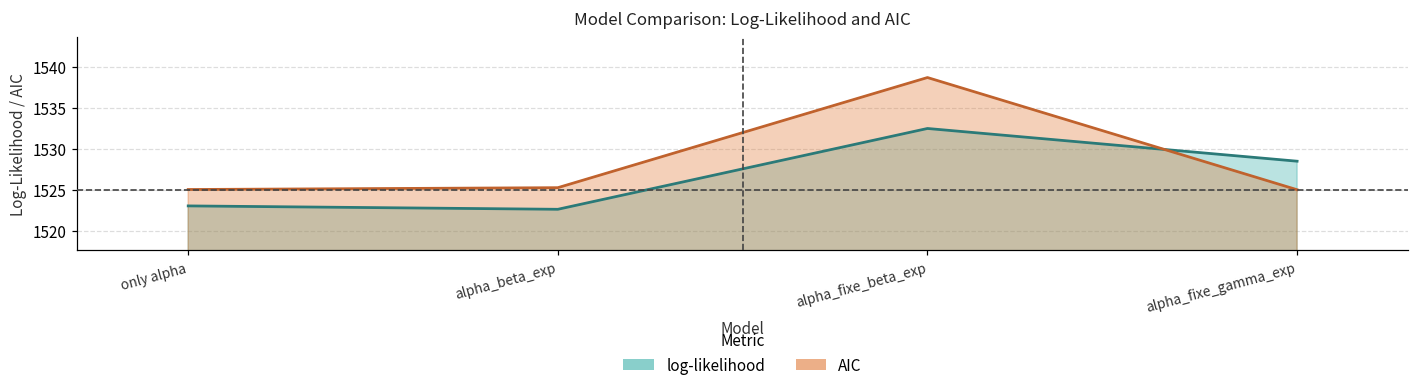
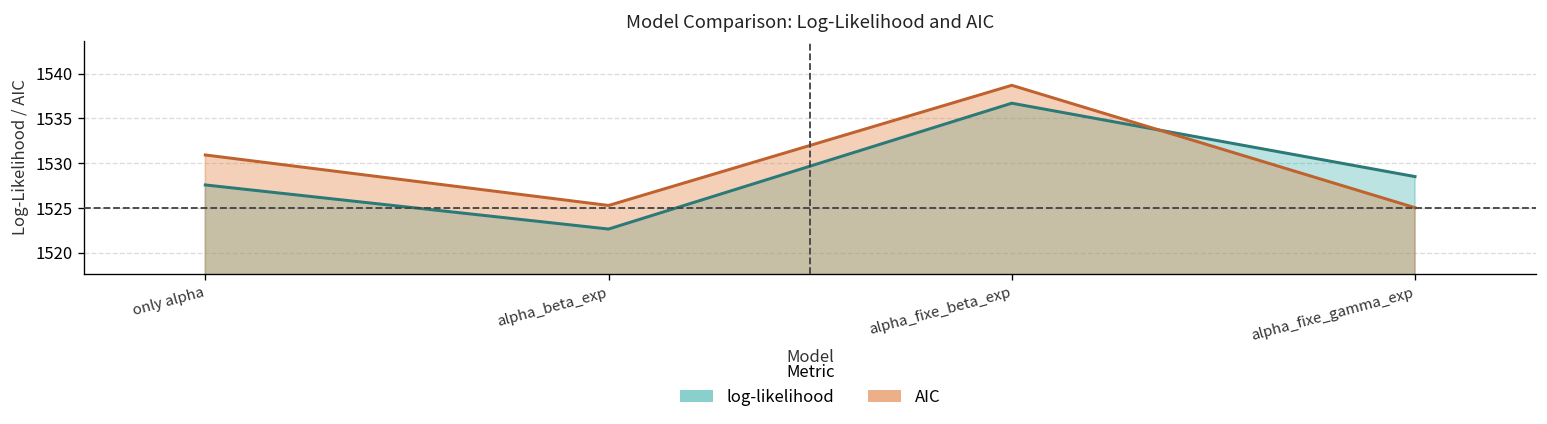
  {
    "log-likelihood": {
-     "only alpha": 1523,
+     "only alpha": 1528,
      "alpha_beta_exp": 1523,
-     "alpha_fixe_beta_exp": 1532,
+     "alpha_fixe_beta_exp": 1537,
      "alpha_fixe_gamma_exp": 1528
    },
    "AIC": {
-     "only alpha": 1525,
+     "only alpha": 1531,
      "alpha_beta_exp": 1525,
      "alpha_fixe_beta_exp": 1539,
      "alpha_fixe_gamma_exp": 1525
    }
  }
